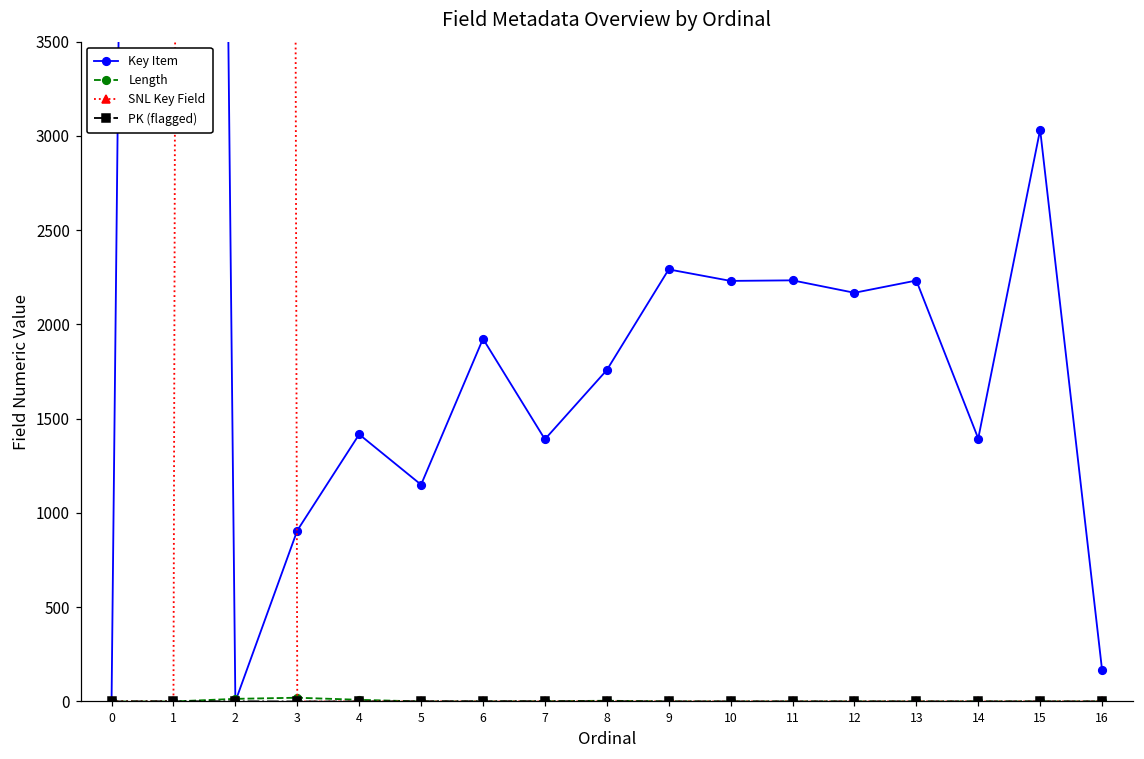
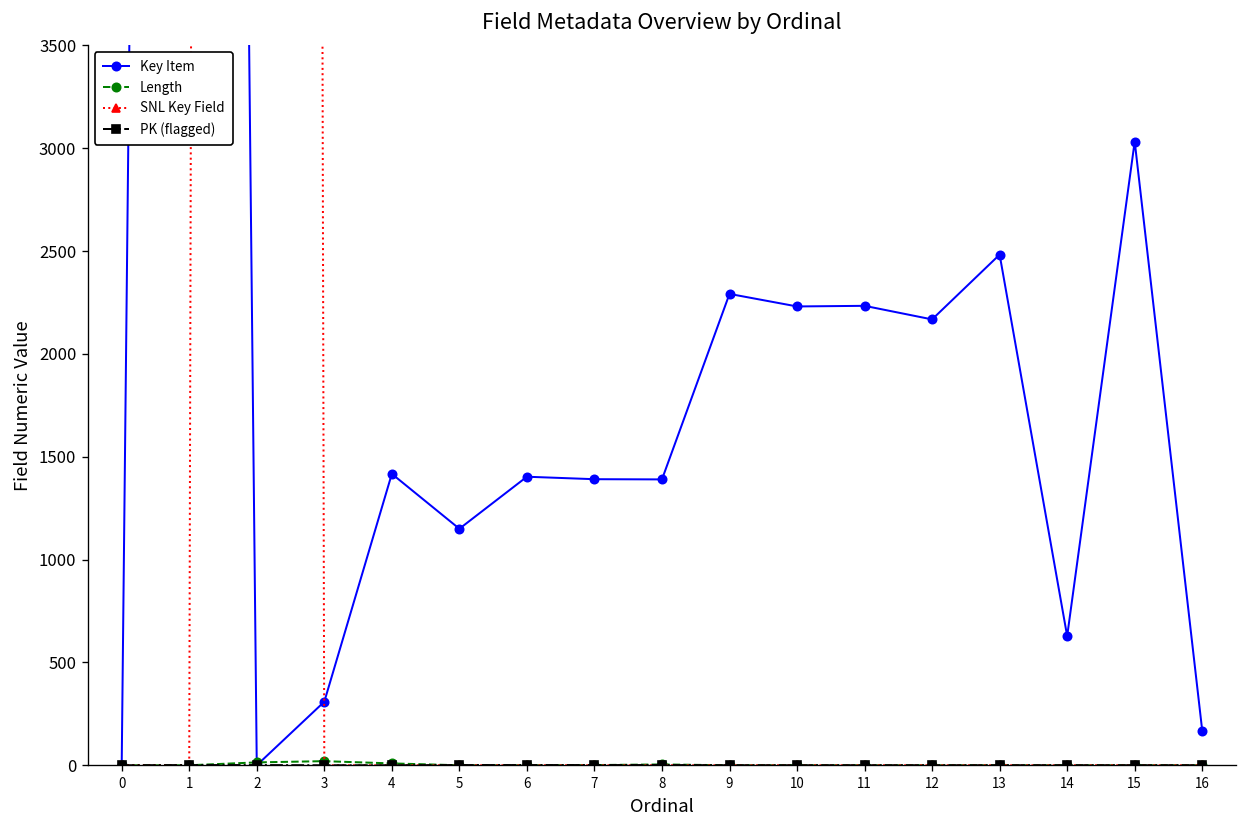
  {
    "Key Item": {
-     "3": 910,
+     "3": 310,
      "4": 1420,
      "5": 1150,
-     "6": 1920,
+     "6": 1400,
      "7": 1390,
-     "8": 1760,
+     "8": 1390,
      "9": 2290,
      "10": 2230,
      "11": 2230,
      "12": 2170,
-     "13": 2230,
-     "14": 1400,
+     "13": 2480,
+     "14": 630,
      "15": 3030,
      "16": 170
    },
    "Length": {
      "3": 20
    }
  }
